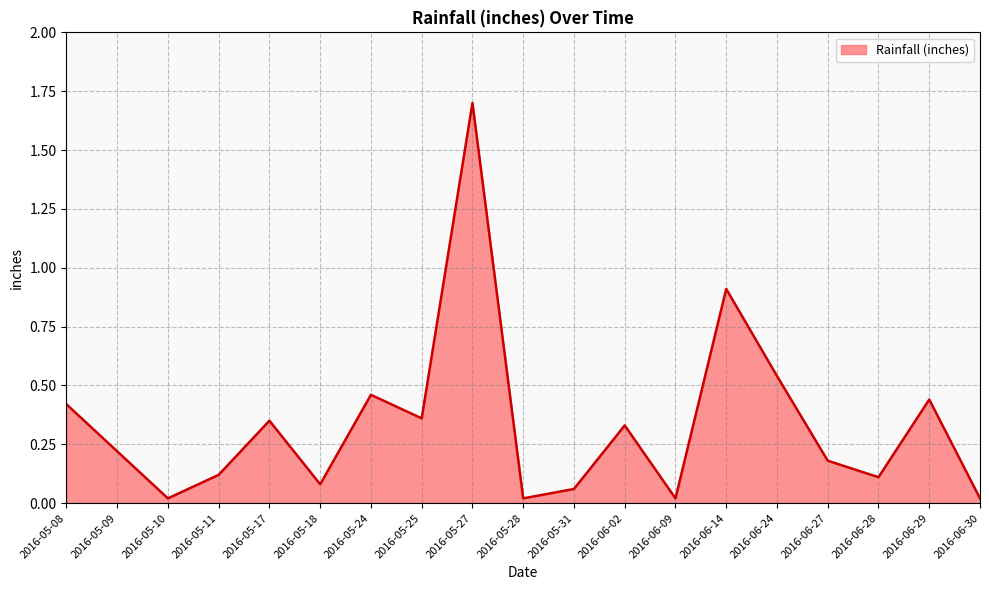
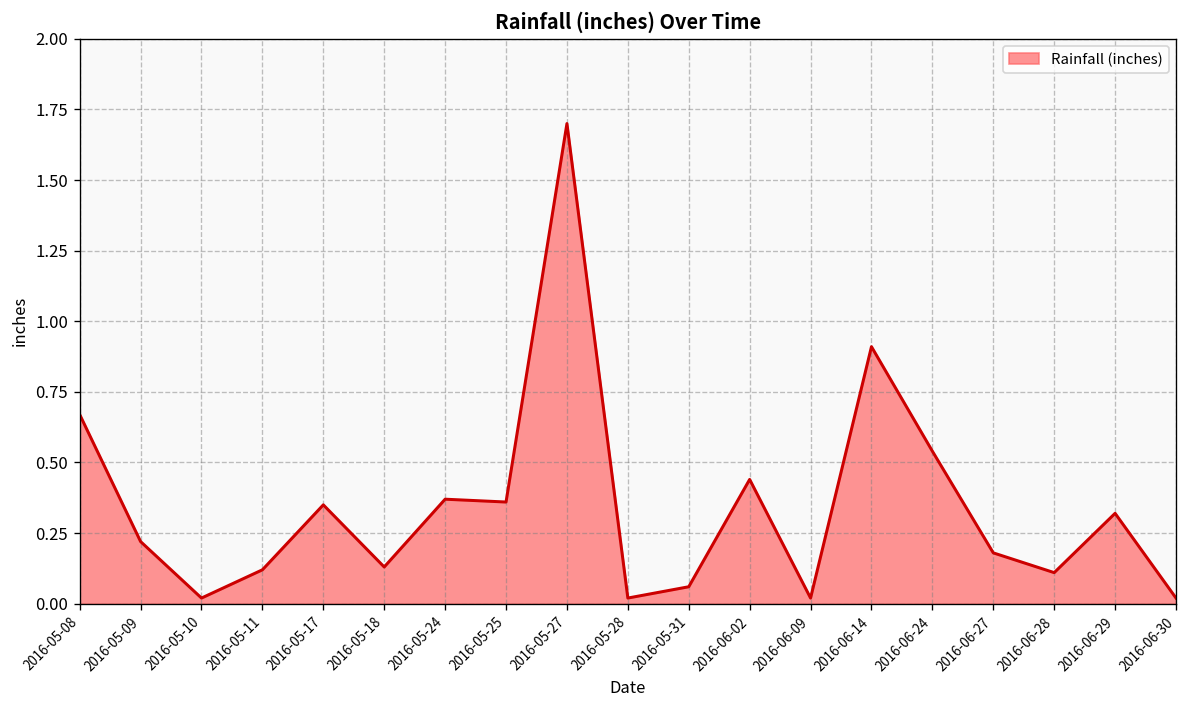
  {
-   "2016-05-08": 0.42,
+   "2016-05-08": 0.67,
    "2016-05-09": 0.22,
    "2016-05-10": 0.02,
    "2016-05-11": 0.12,
    "2016-05-17": 0.35,
-   "2016-05-18": 0.08,
-   "2016-05-24": 0.46,
+   "2016-05-18": 0.13,
+   "2016-05-24": 0.37,
    "2016-05-25": 0.36,
    "2016-05-27": 1.70,
    "2016-05-28": 0.02,
    "2016-05-31": 0.06,
-   "2016-06-02": 0.33,
+   "2016-06-02": 0.44,
    "2016-06-09": 0.02,
    "2016-06-14": 0.91,
    "2016-06-24": 0.54,
    "2016-06-27": 0.18,
    "2016-06-28": 0.11,
-   "2016-06-29": 0.44,
+   "2016-06-29": 0.32,
    "2016-06-30": 0.02
  }
